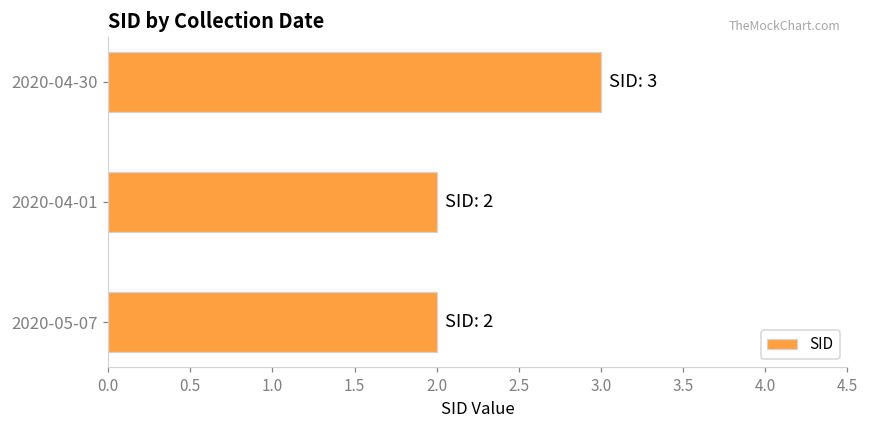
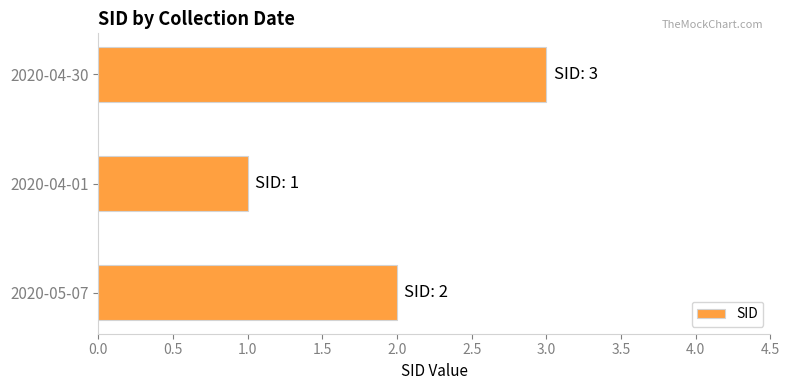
  {
    "2020-04-30": 3,
-   "2020-04-01": 2,
+   "2020-04-01": 1,
    "2020-05-07": 2
  }
